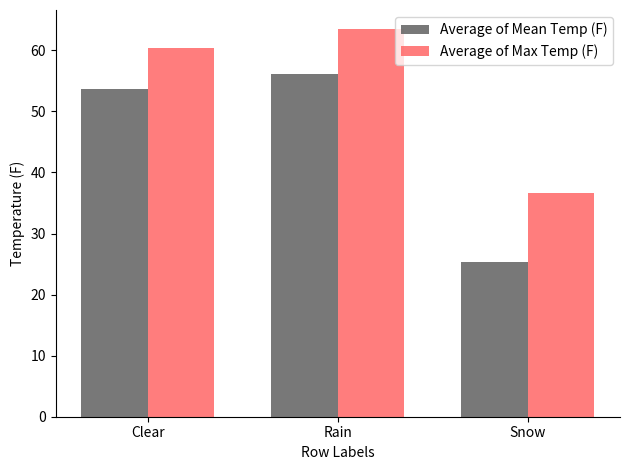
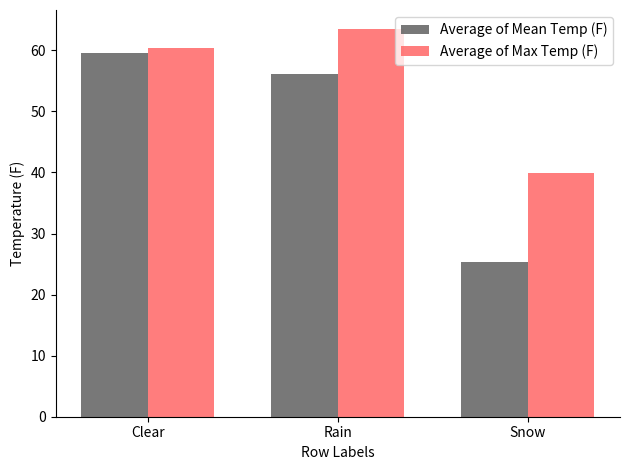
  {
    "Average of Mean Temp (F)": {
-     "Clear": 54,
+     "Clear": 60,
      "Rain": 56,
      "Snow": 25
    },
    "Average of Max Temp (F)": {
      "Clear": 60,
      "Rain": 63,
-     "Snow": 37
+     "Snow": 40
    }
  }
